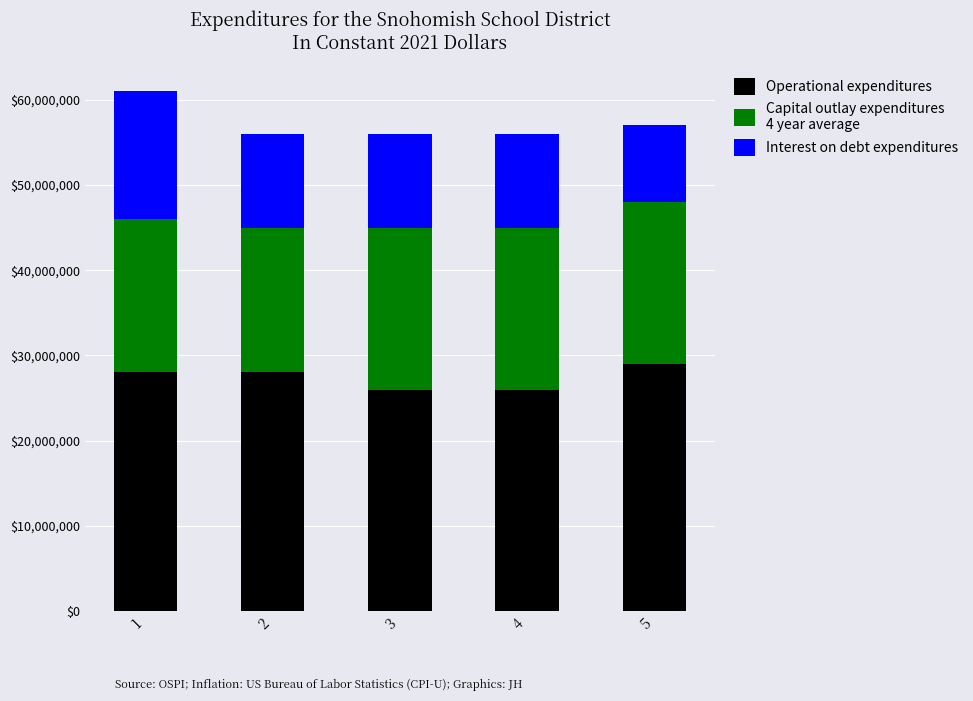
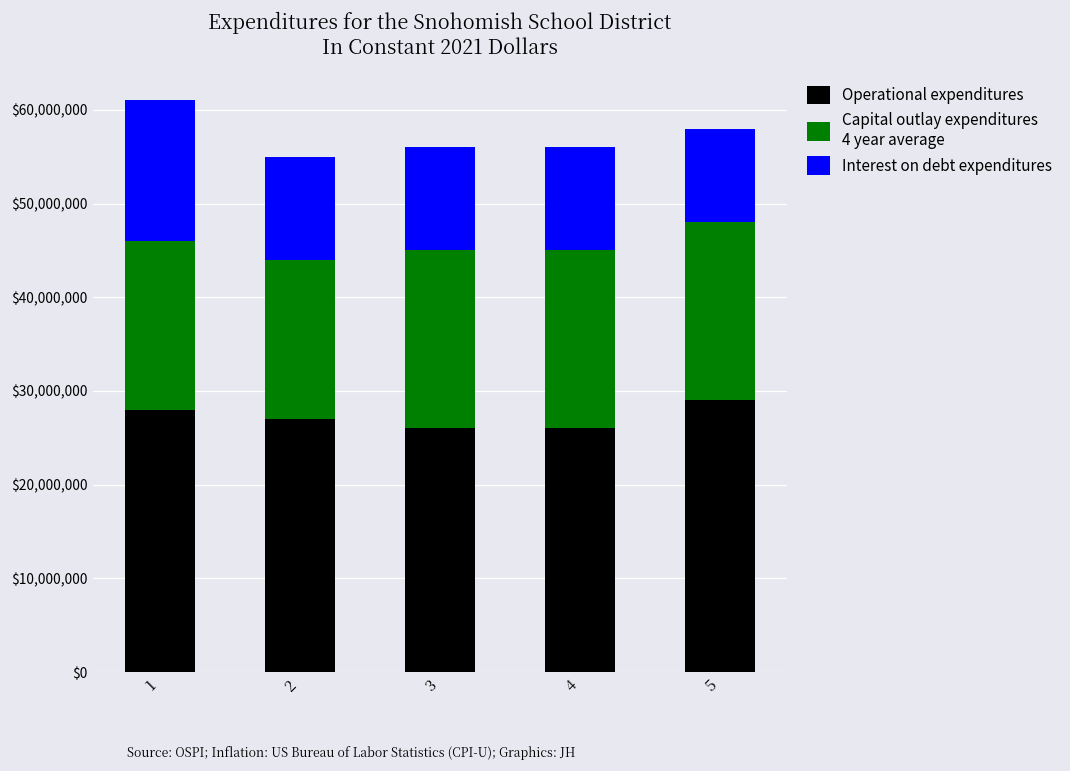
  {
    "Operational expenditures": {
      "1": "$28,000,000",
-     "2": "$28,000,000",
+     "2": "$27,000,000",
      "3": "$26,000,000",
      "4": "$26,000,000",
      "5": "$29,000,000"
    },
    "Capital outlay expenditures 4 year average": {
      "1": "$18,000,000",
      "2": "$17,000,000",
      "3": "$19,000,000",
      "4": "$19,000,000",
      "5": "$19,000,000"
    },
    "Interest on debt expenditures": {
      "1": "$15,000,000",
      "2": "$11,000,000",
      "3": "$11,000,000",
      "4": "$11,000,000",
-     "5": "$9,000,000"
+     "5": "$10,000,000"
    }
  }
